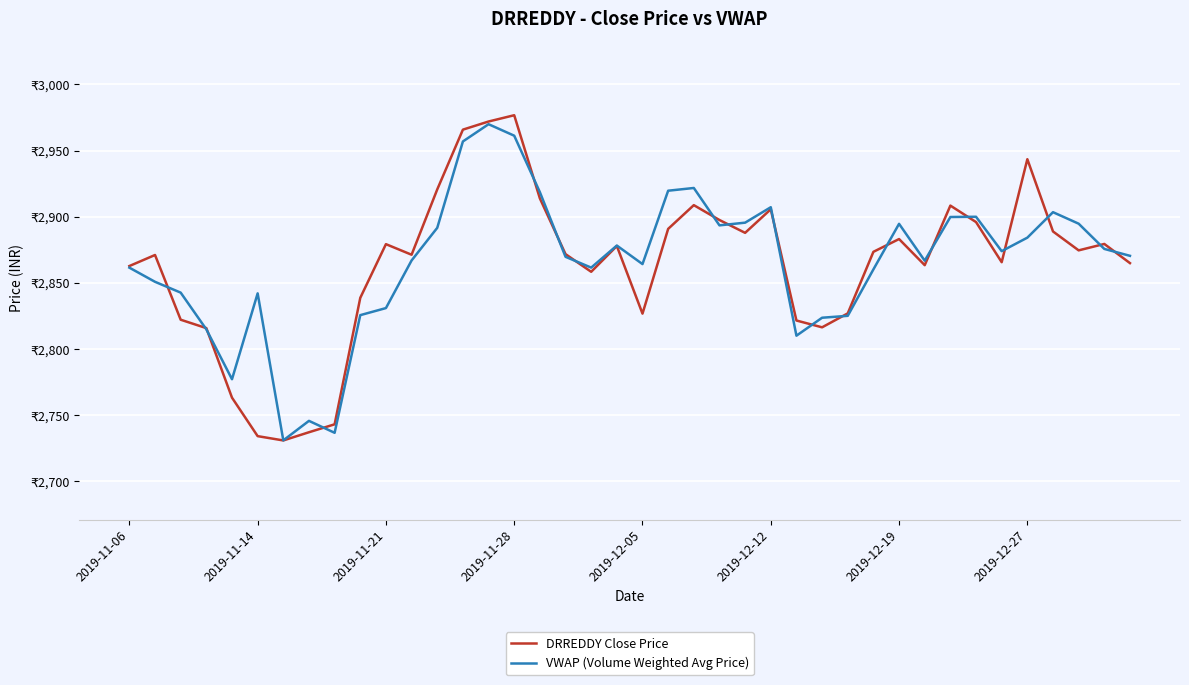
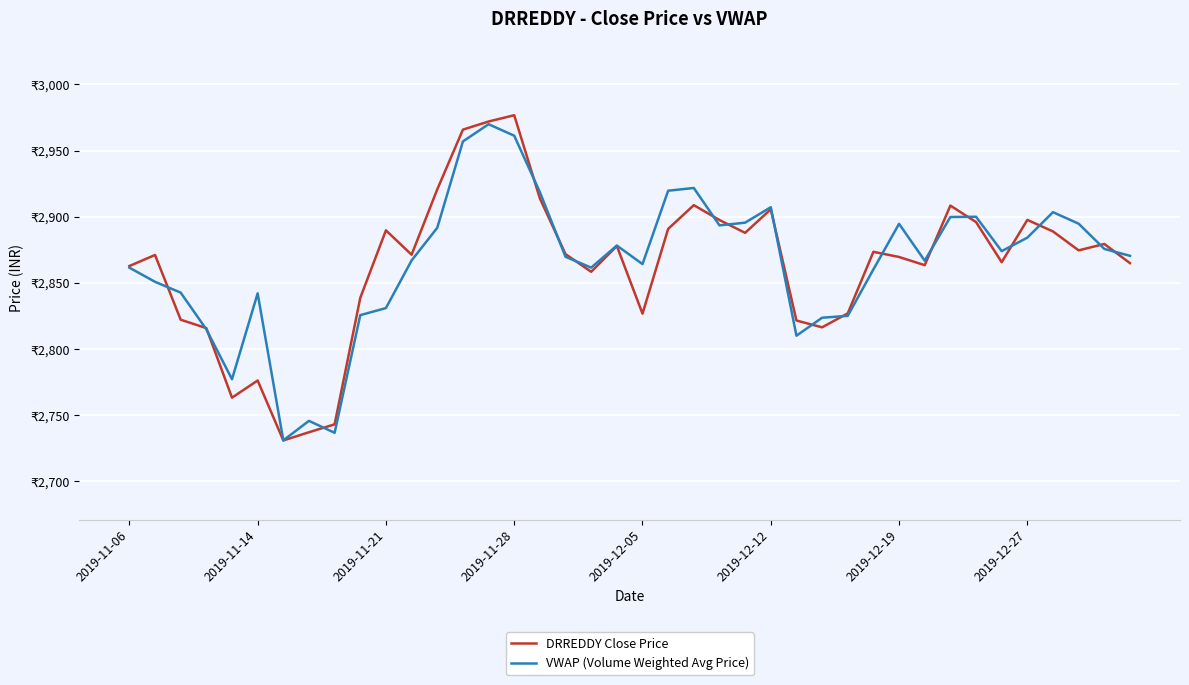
  {
    "DRREDDY Close Price": {
-     "2019-11-14": "₹2,734",
-     "2019-11-21": "₹2,879",
+     "2019-11-14": "₹2,776",
+     "2019-11-21": "₹2,890",
      "2019-11-28": "₹2,977",
      "2019-12-05": "₹2,827",
-     "2019-12-19": "₹2,883",
-     "2019-12-27": "₹2,944"
+     "2019-12-19": "₹2,870",
+     "2019-12-27": "₹2,898"
    },
    "VWAP (Volume Weighted Avg Price)": {
      "2019-11-14": "₹2,842",
      "2019-11-21": "₹2,831",
      "2019-11-28": "₹2,961",
      "2019-12-05": "₹2,864",
      "2019-12-19": "₹2,895",
      "2019-12-27": "₹2,884"
    }
  }
